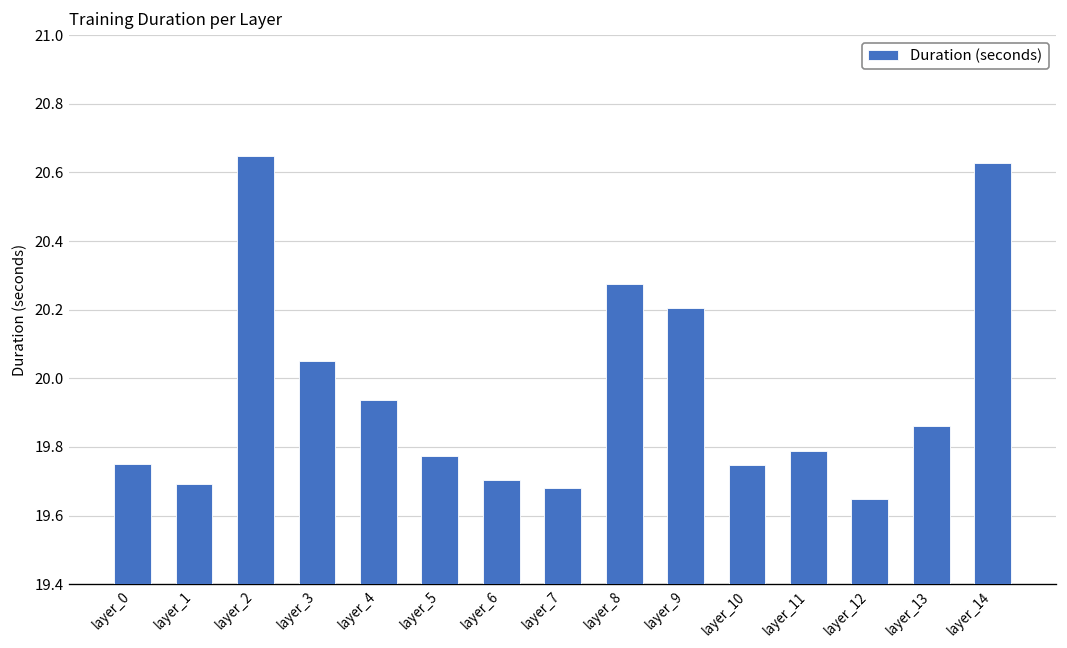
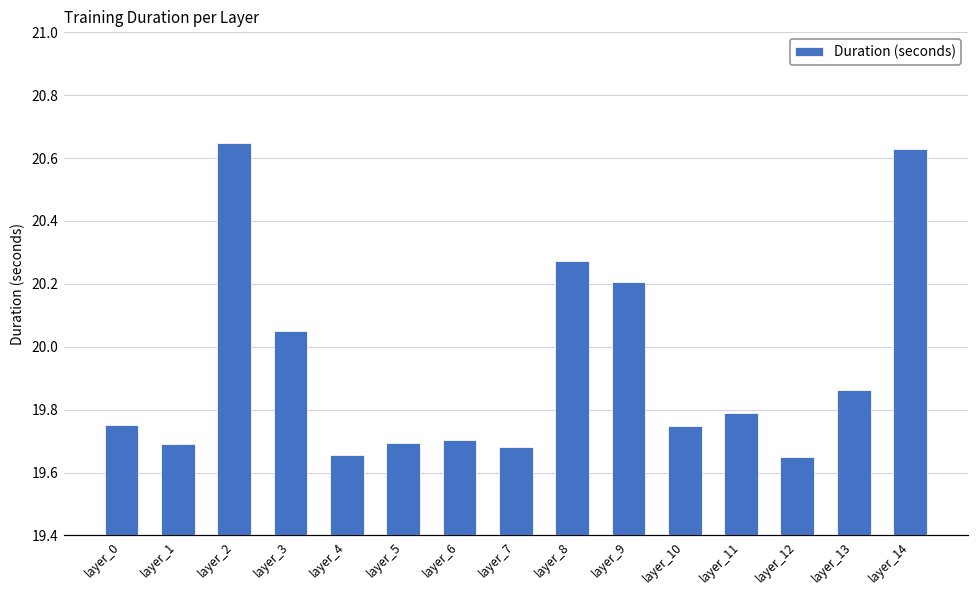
  {
    "layer_0": 19.75,
    "layer_1": 19.69,
    "layer_2": 20.65,
    "layer_3": 20.05,
-   "layer_4": 19.94,
-   "layer_5": 19.77,
+   "layer_4": 19.66,
+   "layer_5": 19.69,
    "layer_6": 19.70,
    "layer_7": 19.68,
    "layer_8": 20.27,
    "layer_9": 20.20,
    "layer_10": 19.75,
    "layer_11": 19.79,
    "layer_12": 19.65,
    "layer_13": 19.86,
    "layer_14": 20.63
  }
